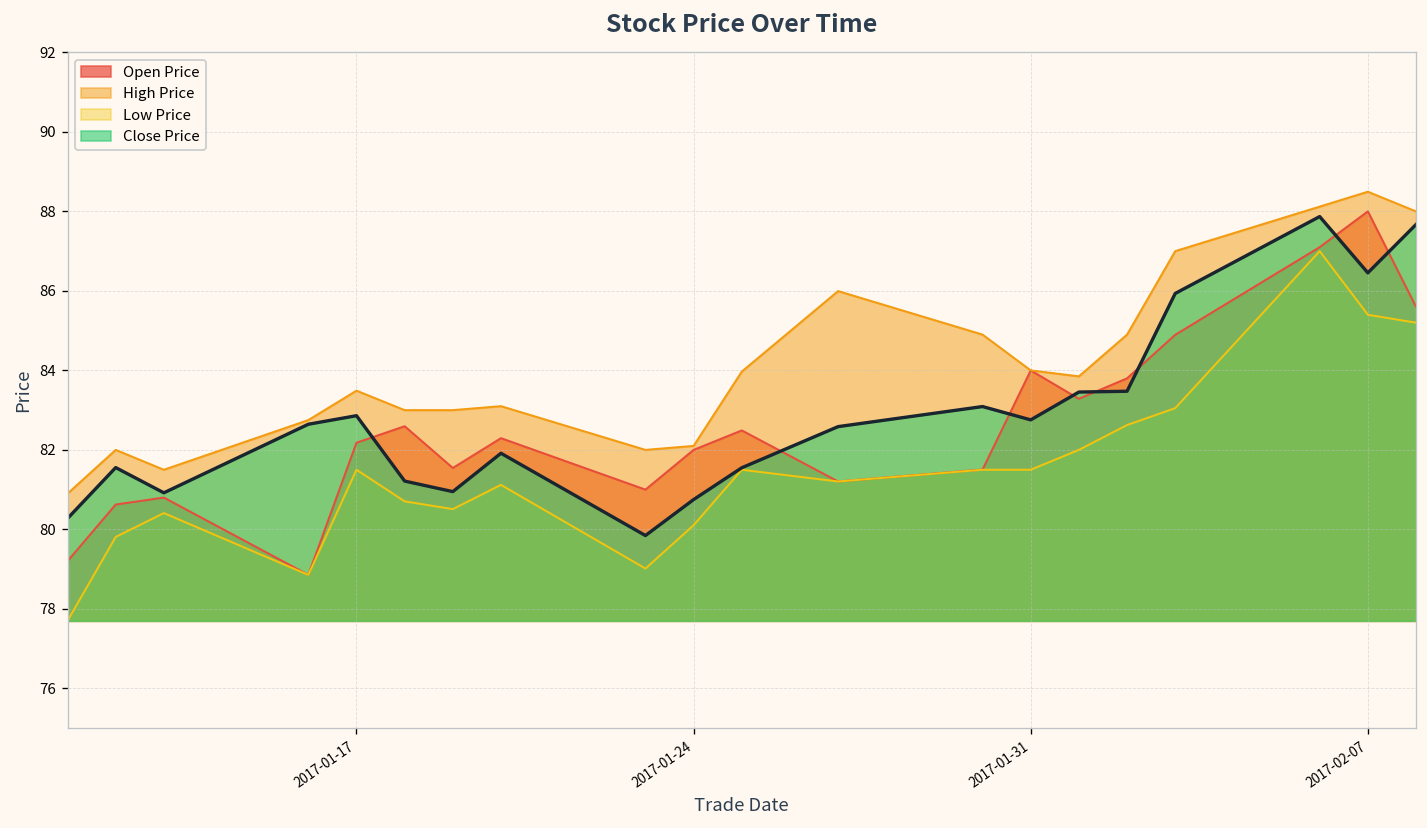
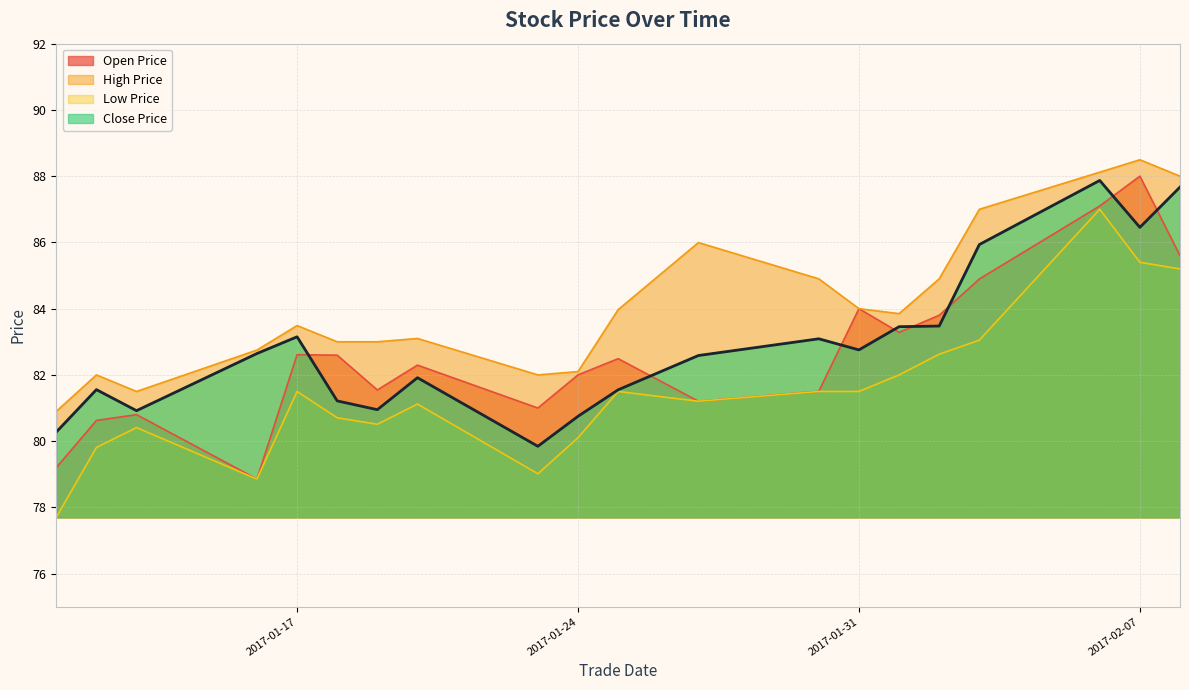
  {
    "Open Price": {
-     "2017-01-17": 82.2,
+     "2017-01-17": 82.6,
      "2017-01-24": 82.0,
      "2017-02-07": 88.0
    },
    "Close Price": {
-     "2017-01-17": 82.9,
+     "2017-01-17": 83.2,
      "2017-01-24": 80.8,
      "2017-01-31": 82.8,
      "2017-02-07": 86.5
    }
  }
